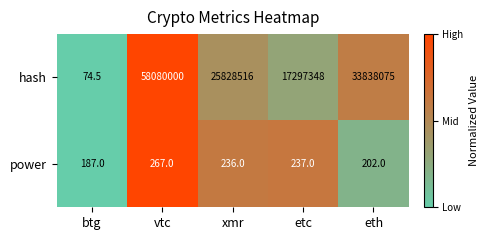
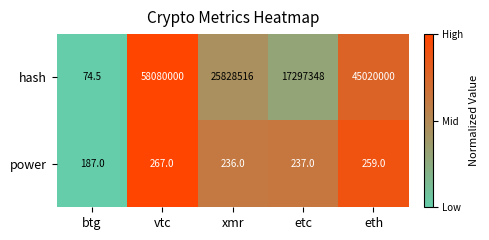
  {
    "hash": {
      "btg": 74.5,
      "vtc": 58080000,
      "xmr": 25828516,
      "etc": 17297348,
-     "eth": 33838075
+     "eth": 45020000
    },
    "power": {
      "btg": 187.0,
      "vtc": 267.0,
      "xmr": 236.0,
      "etc": 237.0,
-     "eth": 202.0
+     "eth": 259.0
    }
  }
